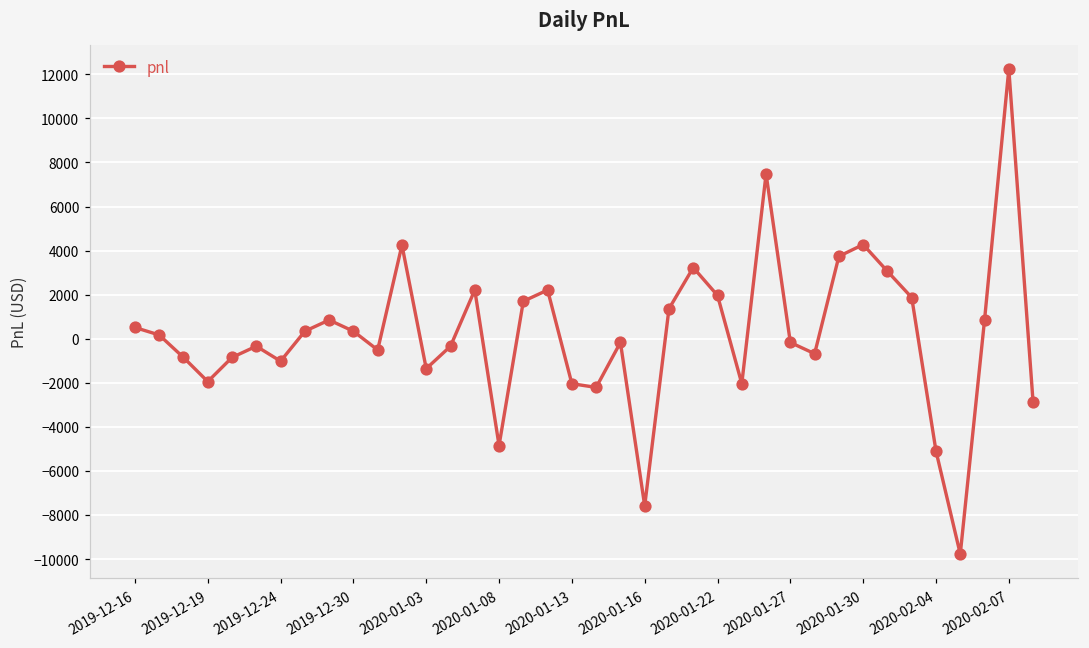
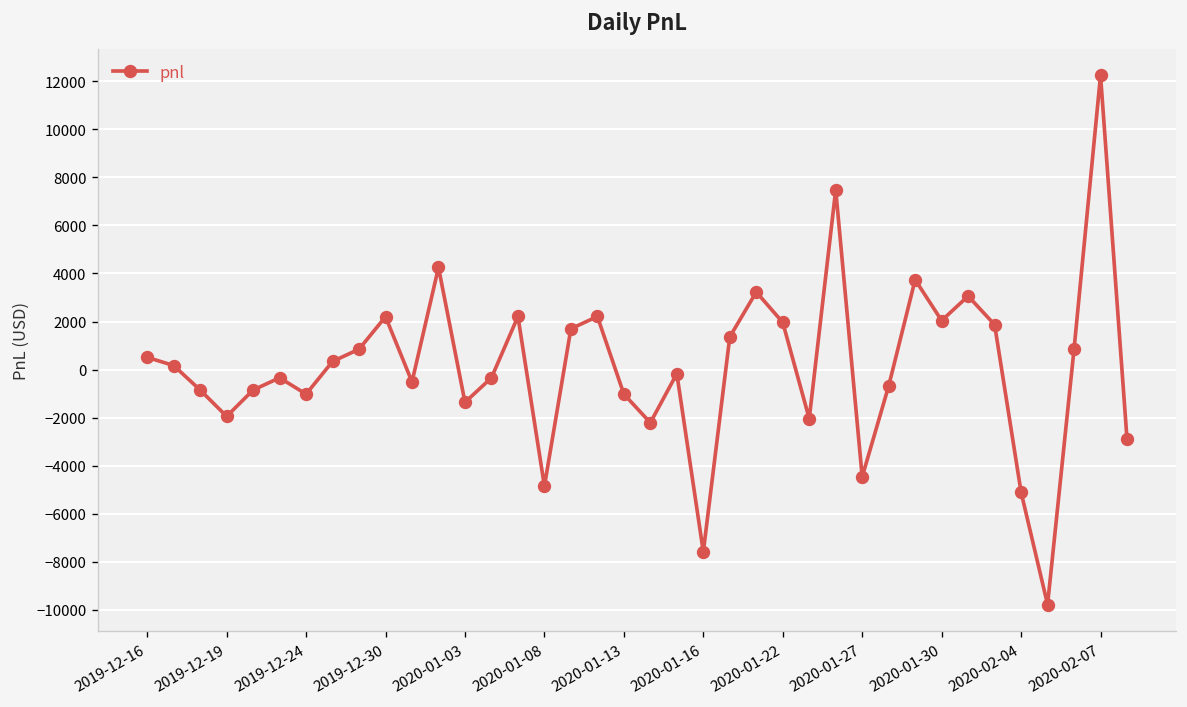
  {
    "2019-12-16": 500,
    "2019-12-19": -1900,
    "2019-12-24": -1000,
-   "2019-12-30": 300,
+   "2019-12-30": 2200,
    "2020-01-03": -1400,
    "2020-01-08": -4800,
-   "2020-01-13": -2000,
+   "2020-01-13": -1000,
    "2020-01-16": -7600,
    "2020-01-22": 2000,
-   "2020-01-27": -200,
-   "2020-01-30": 4300,
+   "2020-01-27": -4500,
+   "2020-01-30": 2000,
    "2020-02-04": -5100,
    "2020-02-07": 12200
  }
